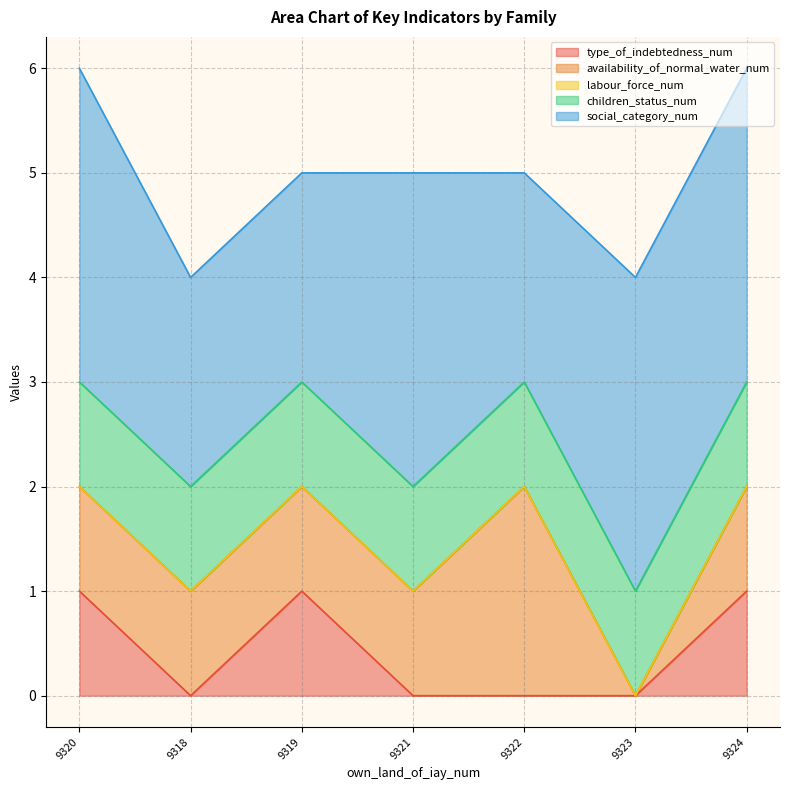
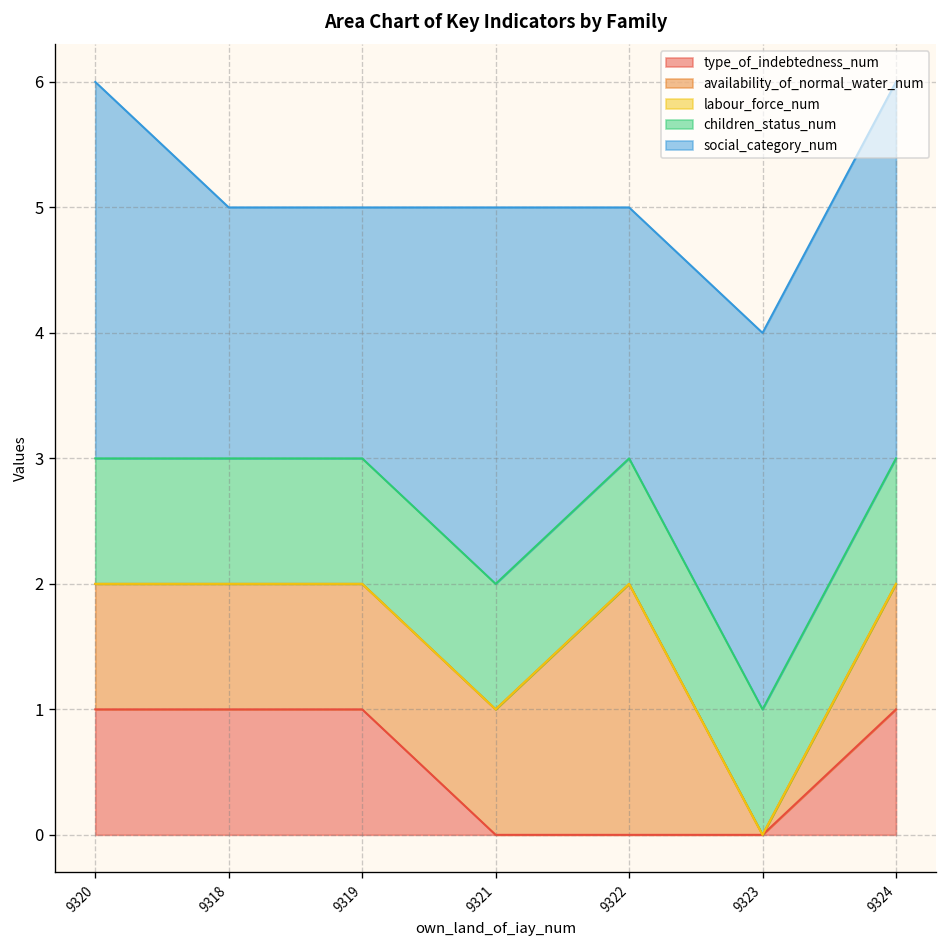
  {
    "type_of_indebtedness_num": {
      "9320": 1,
-     "9318": 0,
+     "9318": 1,
      "9319": 1,
      "9321": 0,
      "9322": 0,
      "9324": 1
    },
    "labour_force_num": {
      "9320": 2,
      "9319": 2,
      "9321": 1,
      "9322": 2,
      "9324": 2
    },
    "children_status_num": {
      "9320": 3,
      "9319": 3,
      "9321": 2,
      "9322": 3,
      "9323": 1,
      "9324": 3
    },
    "social_category_num": {
      "9320": 3,
      "9318": 2,
      "9319": 2,
      "9321": 3,
      "9322": 2,
      "9323": 3
    }
  }
